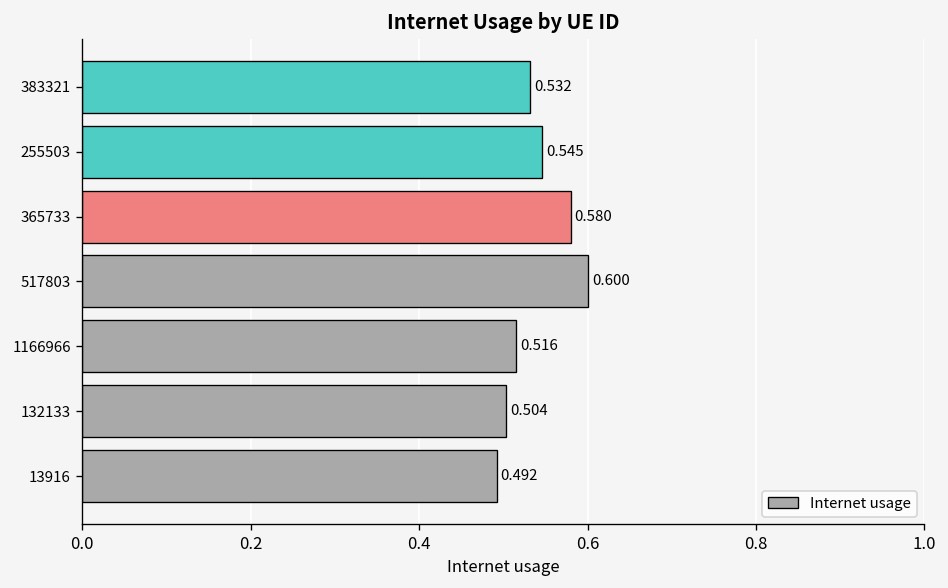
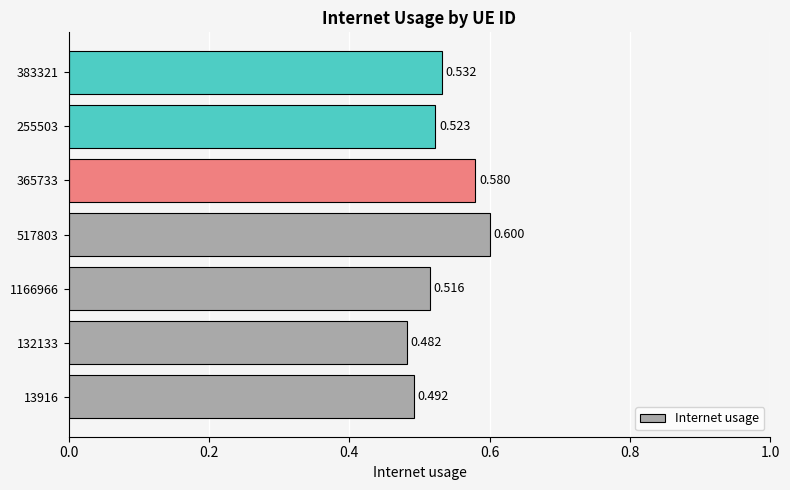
  {
    "383321": 0.532,
-   "255503": 0.545,
+   "255503": 0.523,
    "365733": 0.580,
    "517803": 0.600,
    "1166966": 0.516,
-   "132133": 0.504,
+   "132133": 0.482,
    "13916": 0.492
  }
